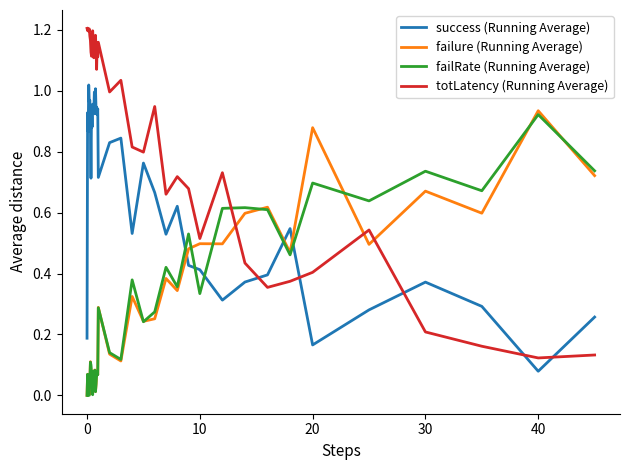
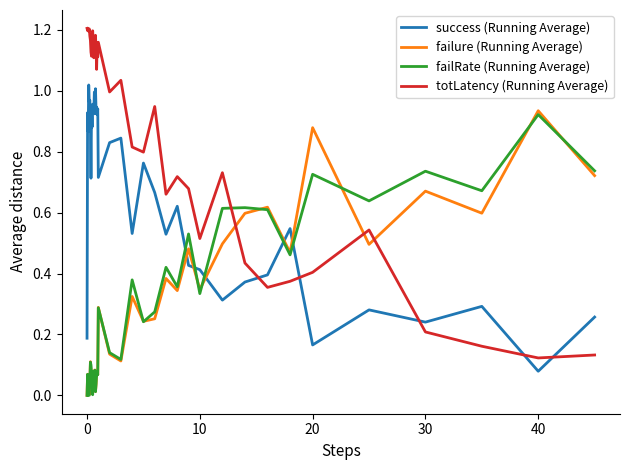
  {
    "success (Running Average)": {
      "0": 0.19,
      "10": 0.41,
      "20": 0.17,
-     "30": 0.37,
+     "30": 0.24,
      "40": 0.08
    },
    "failure (Running Average)": {
-     "10": 0.50,
+     "10": 0.35,
      "20": 0.88,
      "30": 0.67,
      "40": 0.93
    },
    "failRate (Running Average)": {
      "10": 0.33,
-     "20": 0.70,
+     "20": 0.73,
      "30": 0.74,
      "40": 0.92
    },
    "totLatency (Running Average)": {
      "0": 1.21,
      "10": 0.51,
      "20": 0.40,
      "30": 0.21,
      "40": 0.12
    }
  }
